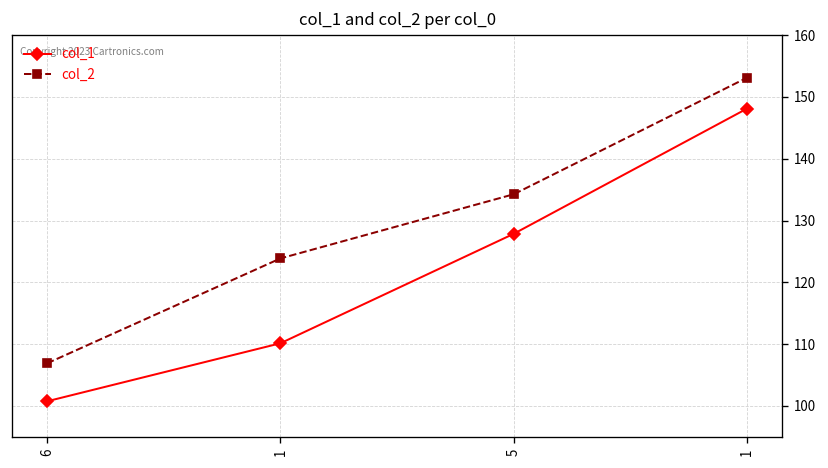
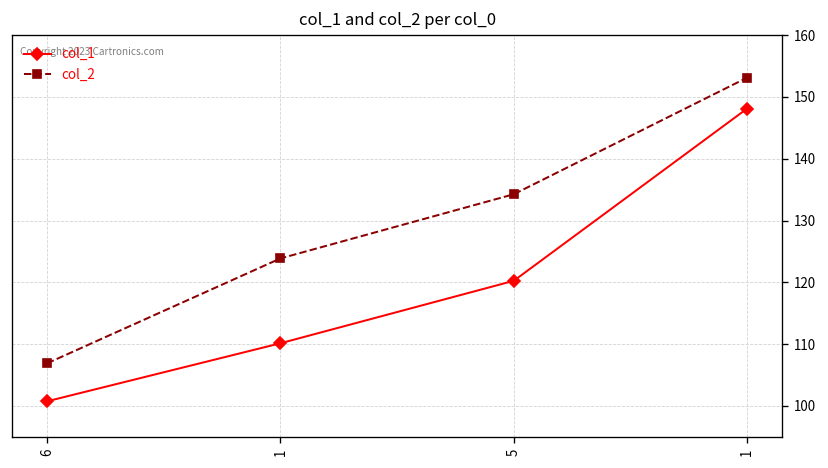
  {
    "col_1": {
      "6": 101,
-     "5": 128
+     "5": 120
    },
    "col_2": {
      "6": 107,
      "5": 134
    }
  }
